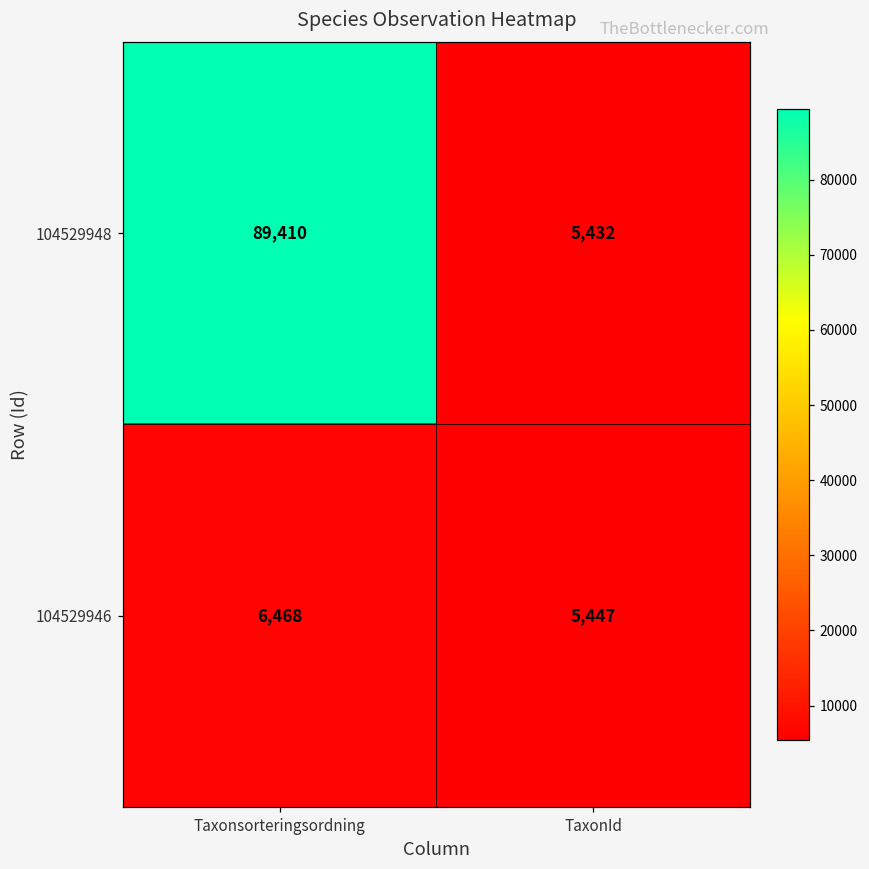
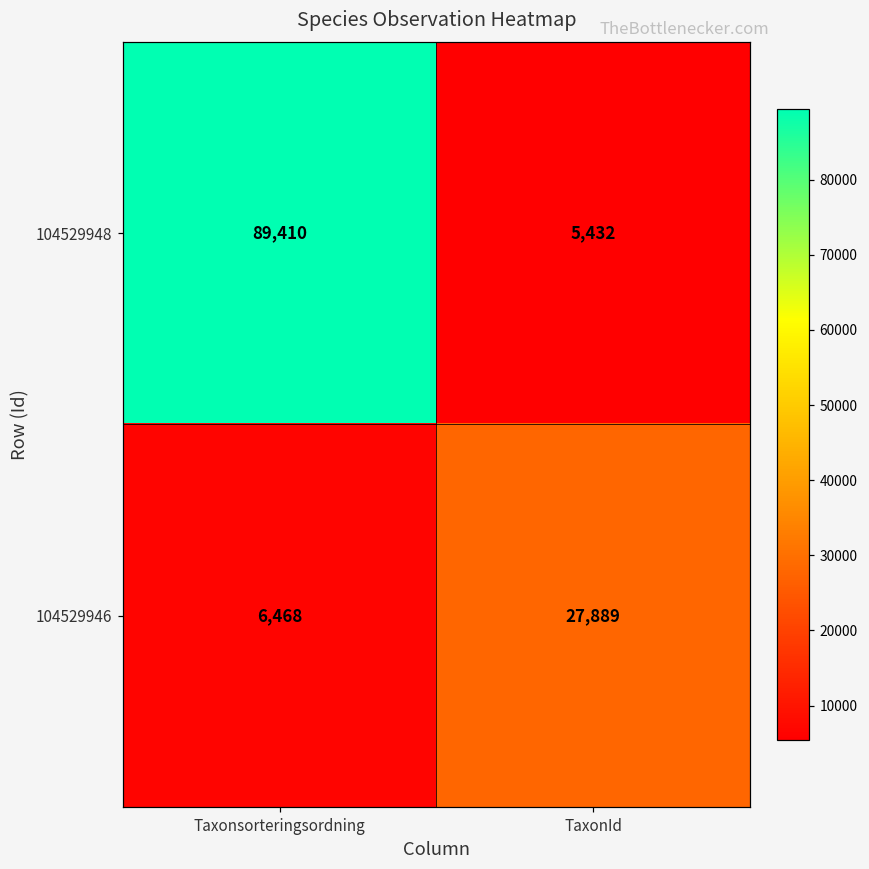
  {
    "104529948": {
      "Taxonsorteringsordning": "89,410",
      "TaxonId": "5,432"
    },
    "104529946": {
      "Taxonsorteringsordning": "6,468",
-     "TaxonId": "5,447"
+     "TaxonId": "27,889"
    }
  }
